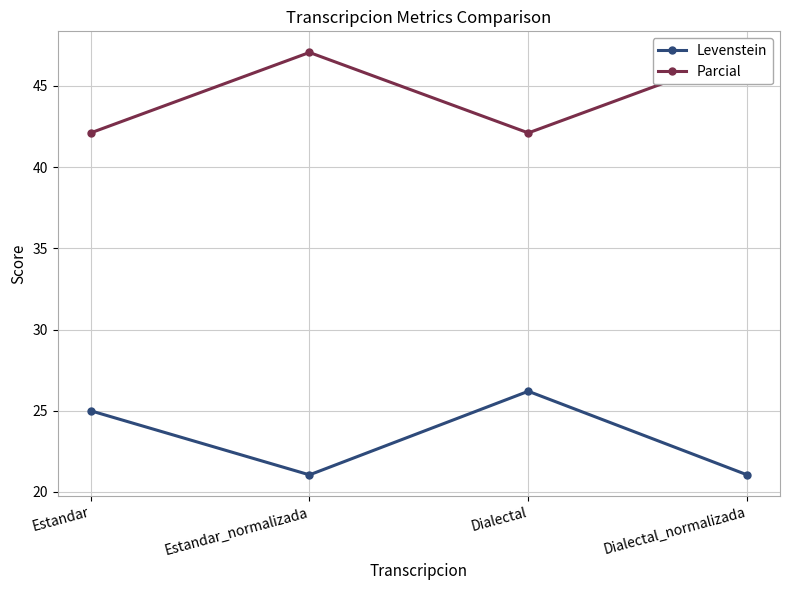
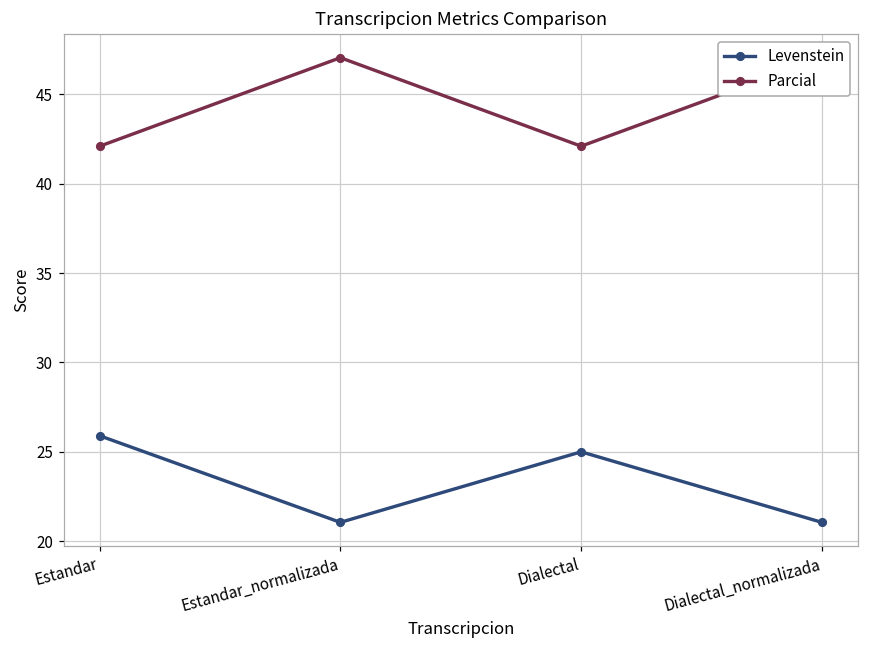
  {
    "Levenstein": {
-     "Estandar": 25.0,
+     "Estandar": 25.9,
      "Estandar_normalizada": 21.1,
-     "Dialectal": 26.2,
+     "Dialectal": 25.0,
      "Dialectal_normalizada": 21.1
    },
    "Parcial": {
      "Estandar": 42.1,
      "Estandar_normalizada": 47.1,
      "Dialectal": 42.1
    }
  }
